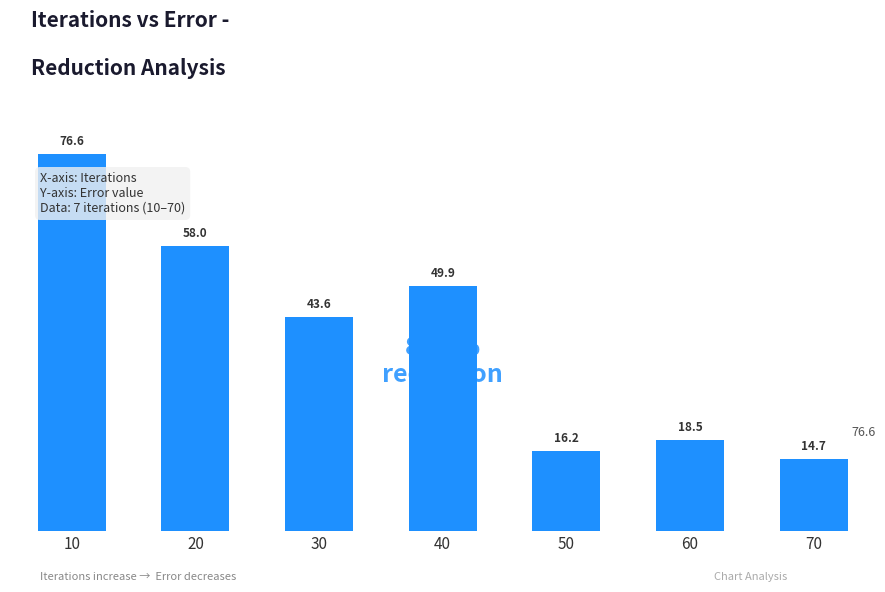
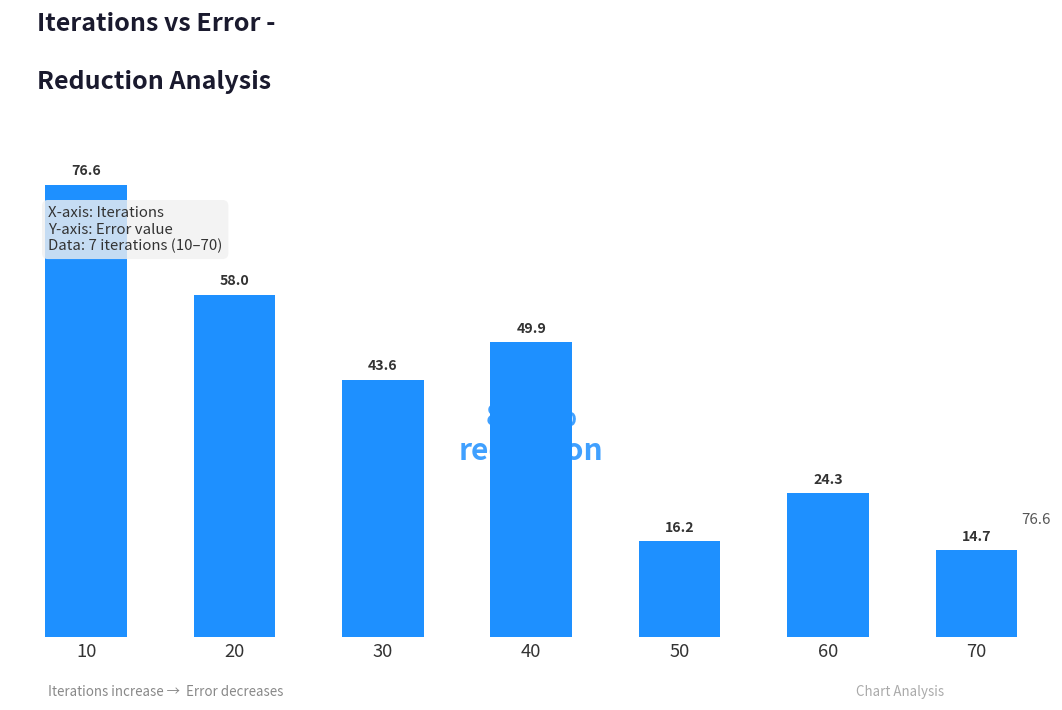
  {
    "10": 76.6,
    "20": 58.0,
    "30": 43.6,
    "40": 49.9,
    "50": 16.2,
-   "60": 18.5,
+   "60": 24.3,
    "70": 14.7
  }
